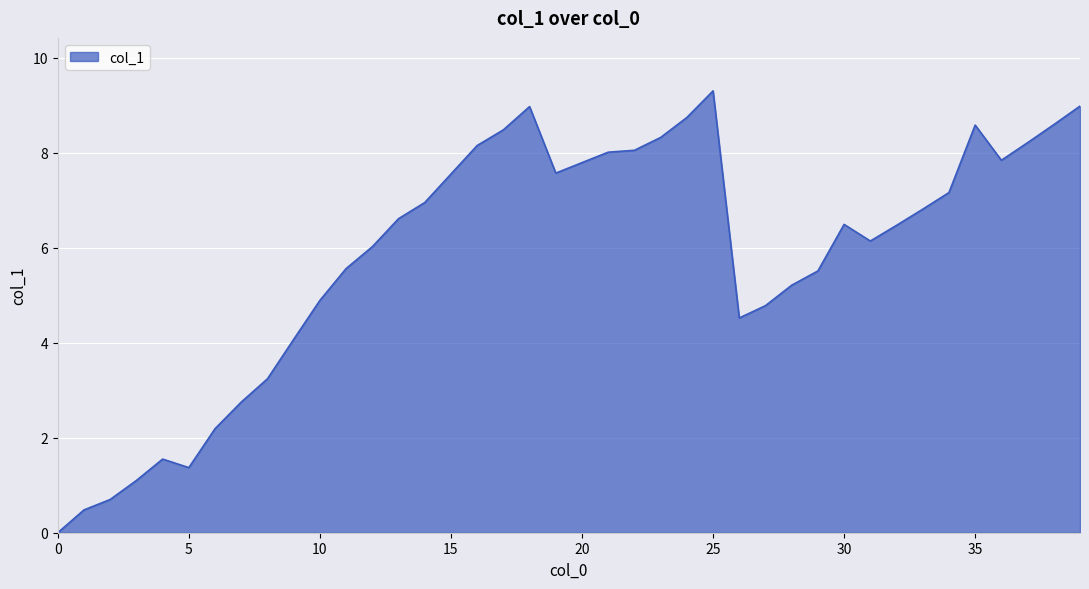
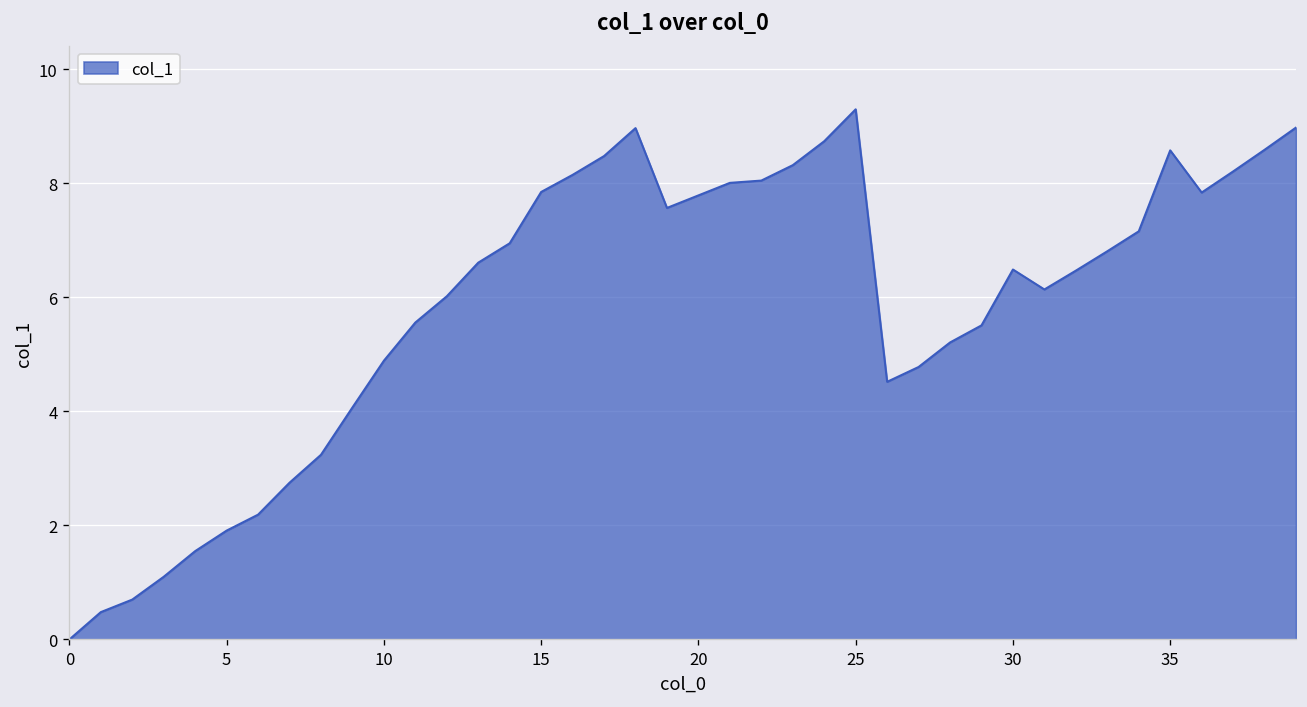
  {
    "0": 0.0,
-   "5": 1.4,
+   "5": 1.9,
    "10": 4.9,
-   "15": 7.6,
+   "15": 7.9,
    "20": 7.8,
    "25": 9.3,
    "30": 6.5,
    "35": 8.6
  }
